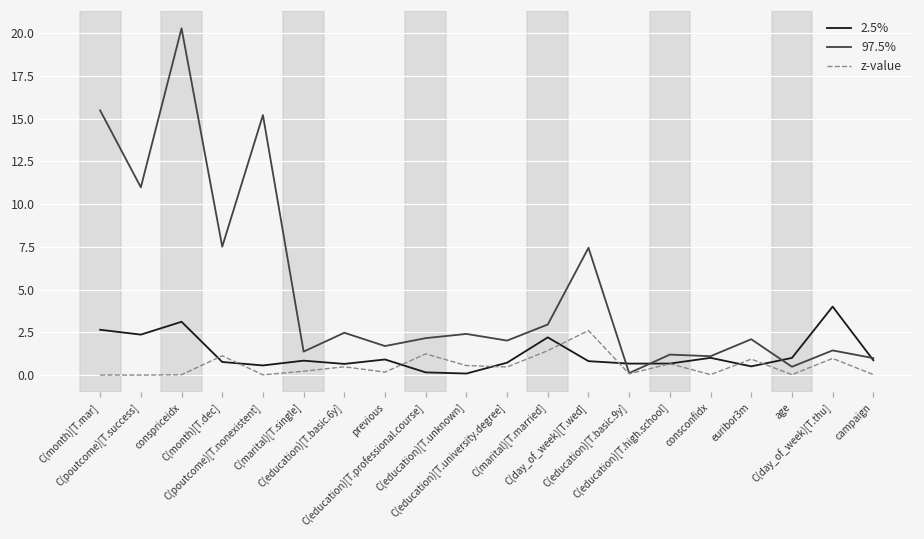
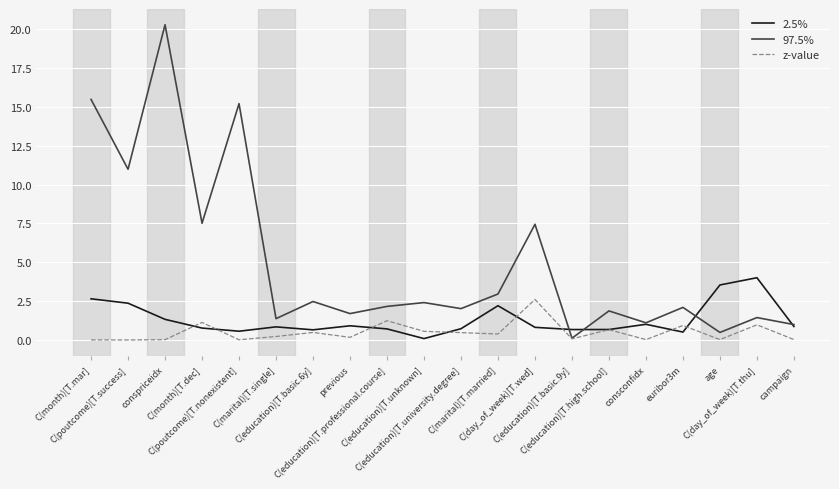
  {
    "2.5%": {
      "C(month)[T.mar]": 2.6,
      "C(poutcome)[T.success]": 2.4,
-     "conspriceidx": 3.1,
+     "conspriceidx": 1.3,
      "C(month)[T.dec]": 0.8,
      "C(poutcome)[T.nonexistent]": 0.6,
      "C(marital)[T.single]": 0.8,
      "C(education)[T.basic.6y]": 0.7,
      "previous": 0.9,
-     "C(education)[T.professional.course]": 0.2,
+     "C(education)[T.professional.course]": 0.7,
      "C(education)[T.unknown]": 0.1,
      "C(education)[T.university.degree]": 0.7,
      "C(marital)[T.married]": 2.2,
      "C(day_of_week)[T.wed]": 0.8,
      "C(education)[T.basic.9y]": 0.7,
      "euribor3m": 0.5,
-     "age": 1.0,
+     "age": 3.5,
      "C(day_of_week)[T.thu]": 4.0
    },
    "97.5%": {
      "C(month)[T.mar]": 15.5,
      "C(poutcome)[T.success]": 11.0,
      "conspriceidx": 20.3,
      "C(month)[T.dec]": 7.5,
      "C(poutcome)[T.nonexistent]": 15.2,
      "C(marital)[T.single]": 1.4,
      "C(education)[T.basic.6y]": 2.5,
      "previous": 1.7,
      "C(education)[T.professional.course]": 2.2,
      "C(education)[T.unknown]": 2.4,
      "C(education)[T.university.degree]": 2.0,
      "C(marital)[T.married]": 3.0,
      "C(day_of_week)[T.wed]": 7.4,
-     "C(education)[T.high.school]": 1.2,
+     "C(education)[T.high.school]": 1.9,
      "euribor3m": 2.1,
      "age": 0.5,
      "C(day_of_week)[T.thu]": 1.4
    },
    "z-value": {
      "C(month)[T.mar]": 0.0,
      "C(poutcome)[T.success]": 0.0,
      "conspriceidx": 0.0,
      "C(month)[T.dec]": 1.1,
      "C(poutcome)[T.nonexistent]": 0.0,
      "C(marital)[T.single]": 0.2,
      "C(education)[T.basic.6y]": 0.5,
      "previous": 0.2,
      "C(education)[T.professional.course]": 1.2,
      "C(education)[T.unknown]": 0.6,
      "C(education)[T.university.degree]": 0.5,
-     "C(marital)[T.married]": 1.4,
+     "C(marital)[T.married]": 0.4,
      "C(day_of_week)[T.wed]": 2.6,
      "consconfidx": 0.0,
      "euribor3m": 0.9,
      "age": 0.0,
      "C(day_of_week)[T.thu]": 1.0,
      "campaign": 0.0
    }
  }
